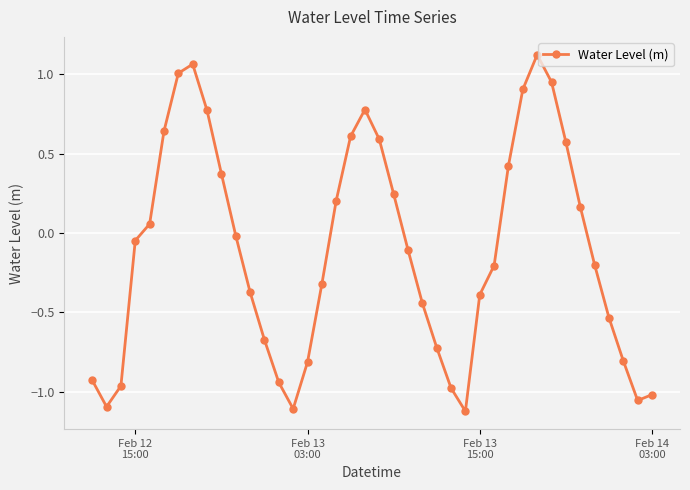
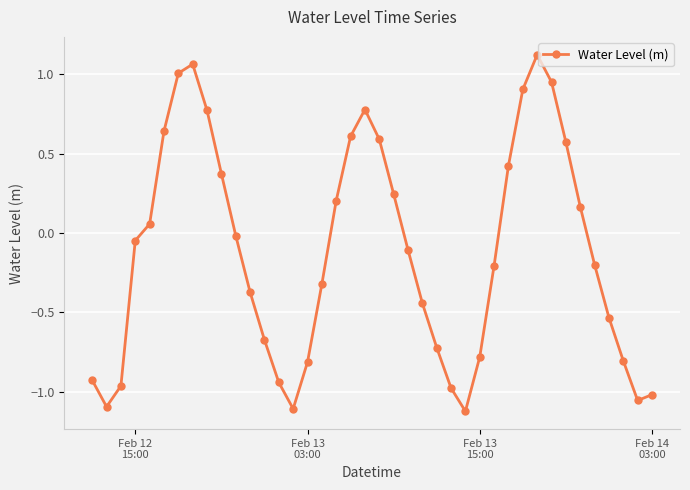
  {
    "Feb 12 15:00": -0.05,
    "Feb 13 03:00": -0.81,
-   "Feb 13 15:00": -0.39,
+   "Feb 13 15:00": -0.78,
    "Feb 14 03:00": -1.02
  }
